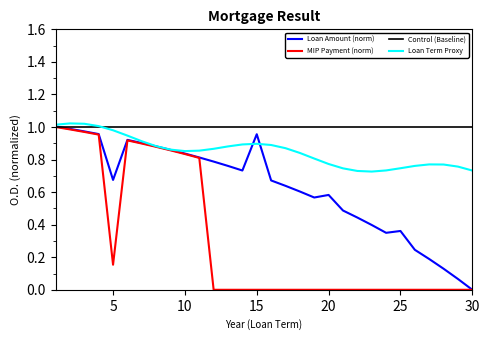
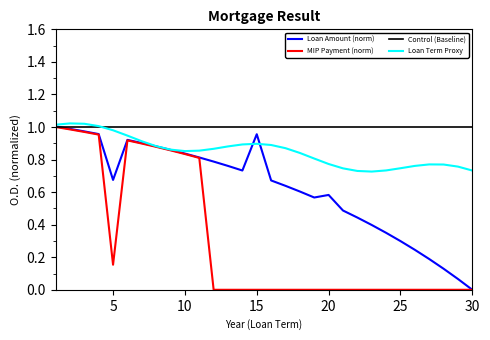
  {
    "Loan Amount (norm)": {
      "5": 0.67,
      "15": 0.96,
      "20": 0.58,
-     "25": 0.36
+     "25": 0.30
    },
    "MIP Payment (norm)": {
      "5": 0.15,
      "15": 0.00,
      "20": 0.00,
      "25": 0.00
    },
    "Control (Baseline)": {
      "5": 1.00,
      "10": 1.00,
      "15": 1.00,
      "20": 1.00,
      "25": 1.00,
      "30": 1.00
    },
    "Loan Term Proxy": {
      "5": 0.98,
      "15": 0.90,
      "20": 0.77,
      "25": 0.75,
      "30": 0.73
    }
  }
